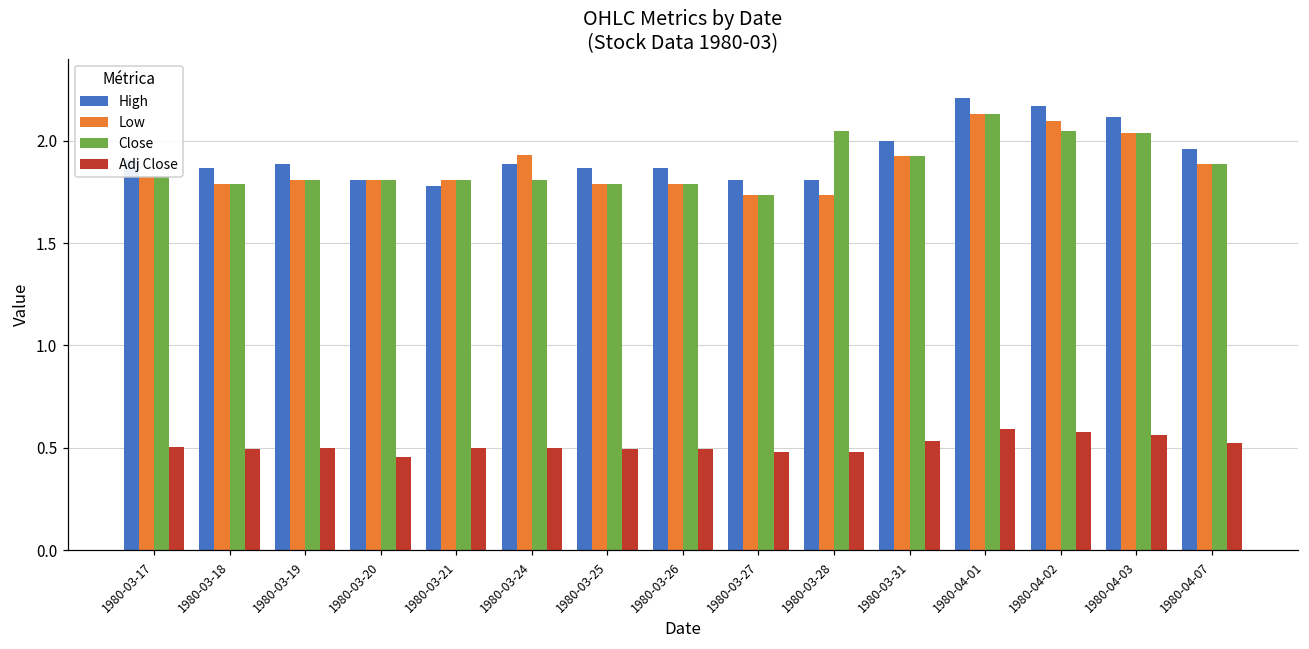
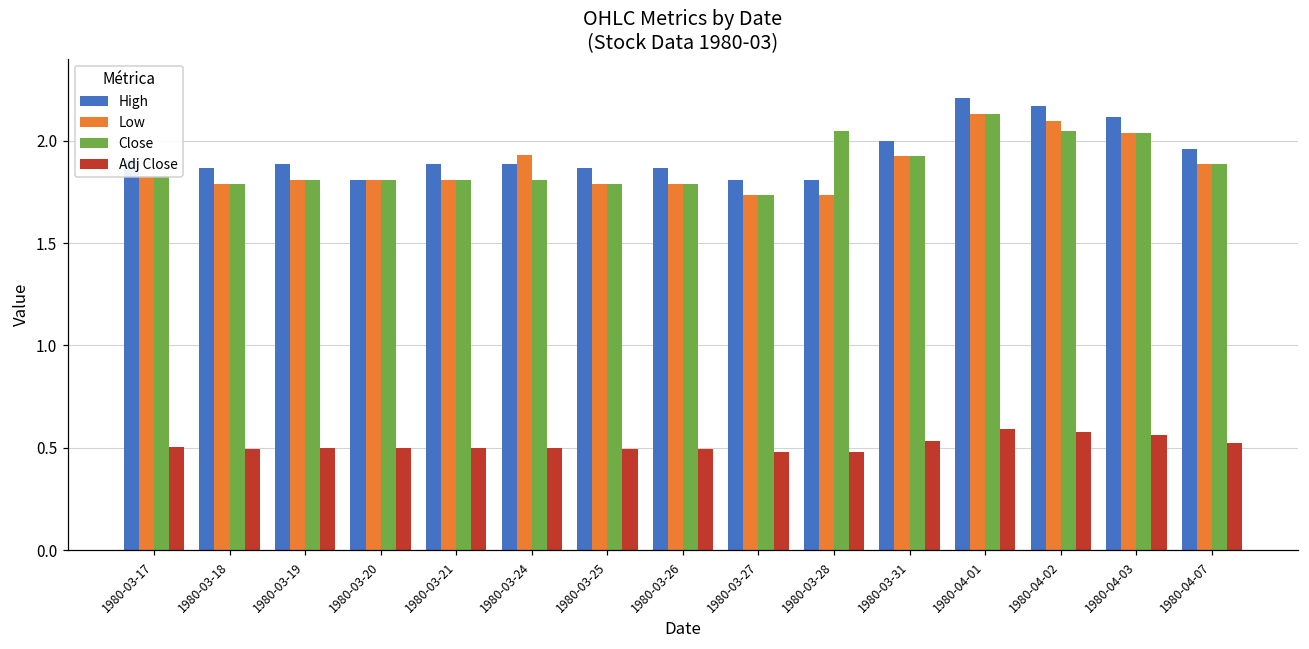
  {
    "High": {
      "1980-03-18": 1.87,
      "1980-03-19": 1.88,
      "1980-03-20": 1.81,
-     "1980-03-21": 1.78,
+     "1980-03-21": 1.88,
      "1980-03-24": 1.88,
      "1980-03-25": 1.87,
      "1980-03-26": 1.87,
      "1980-03-27": 1.81,
      "1980-03-28": 1.81,
      "1980-03-31": 2.00,
      "1980-04-01": 2.21,
      "1980-04-02": 2.17,
      "1980-04-03": 2.11,
      "1980-04-07": 1.96
    },
    "Low": {
      "1980-03-18": 1.79,
      "1980-03-19": 1.81,
      "1980-03-20": 1.81,
      "1980-03-21": 1.81,
      "1980-03-24": 1.93,
      "1980-03-25": 1.79,
      "1980-03-26": 1.79,
      "1980-03-27": 1.73,
      "1980-03-28": 1.73,
      "1980-03-31": 1.92,
      "1980-04-01": 2.13,
      "1980-04-02": 2.09,
      "1980-04-03": 2.04,
      "1980-04-07": 1.88
    },
    "Close": {
      "1980-03-18": 1.79,
      "1980-03-19": 1.81,
      "1980-03-20": 1.81,
      "1980-03-21": 1.81,
      "1980-03-24": 1.81,
      "1980-03-25": 1.79,
      "1980-03-26": 1.79,
      "1980-03-27": 1.73,
      "1980-03-28": 2.05,
      "1980-03-31": 1.92,
      "1980-04-01": 2.13,
      "1980-04-02": 2.05,
      "1980-04-03": 2.04,
      "1980-04-07": 1.88
    },
    "Adj Close": {
      "1980-03-17": 0.51,
      "1980-03-18": 0.50,
      "1980-03-19": 0.50,
-     "1980-03-20": 0.46,
+     "1980-03-20": 0.50,
      "1980-03-21": 0.50,
      "1980-03-24": 0.50,
      "1980-03-25": 0.50,
      "1980-03-26": 0.50,
      "1980-03-27": 0.48,
      "1980-03-28": 0.48,
      "1980-03-31": 0.53,
      "1980-04-01": 0.59,
      "1980-04-02": 0.58,
      "1980-04-03": 0.56,
      "1980-04-07": 0.52
    }
  }
